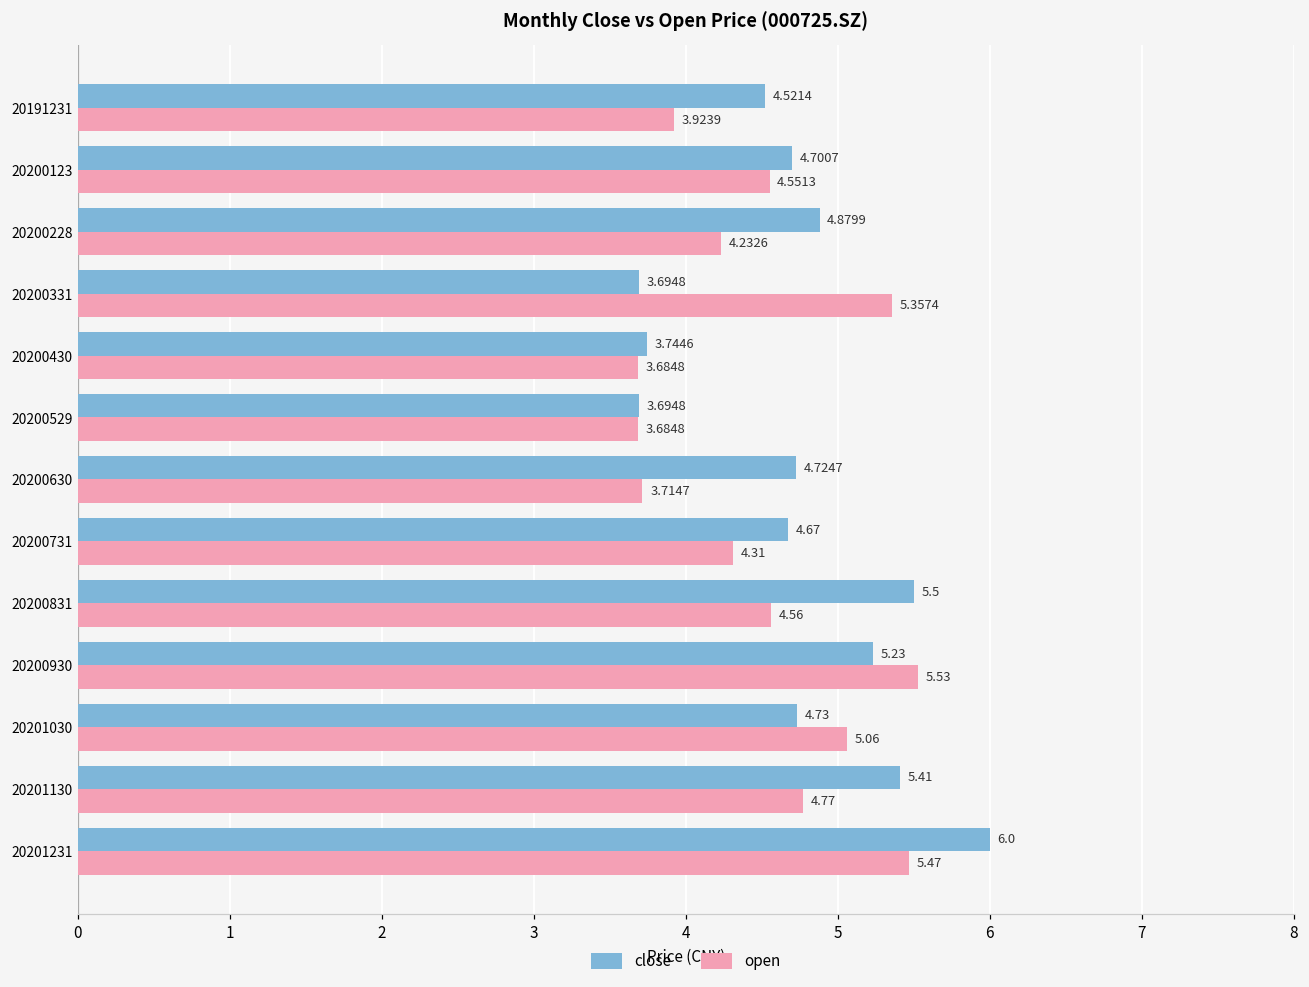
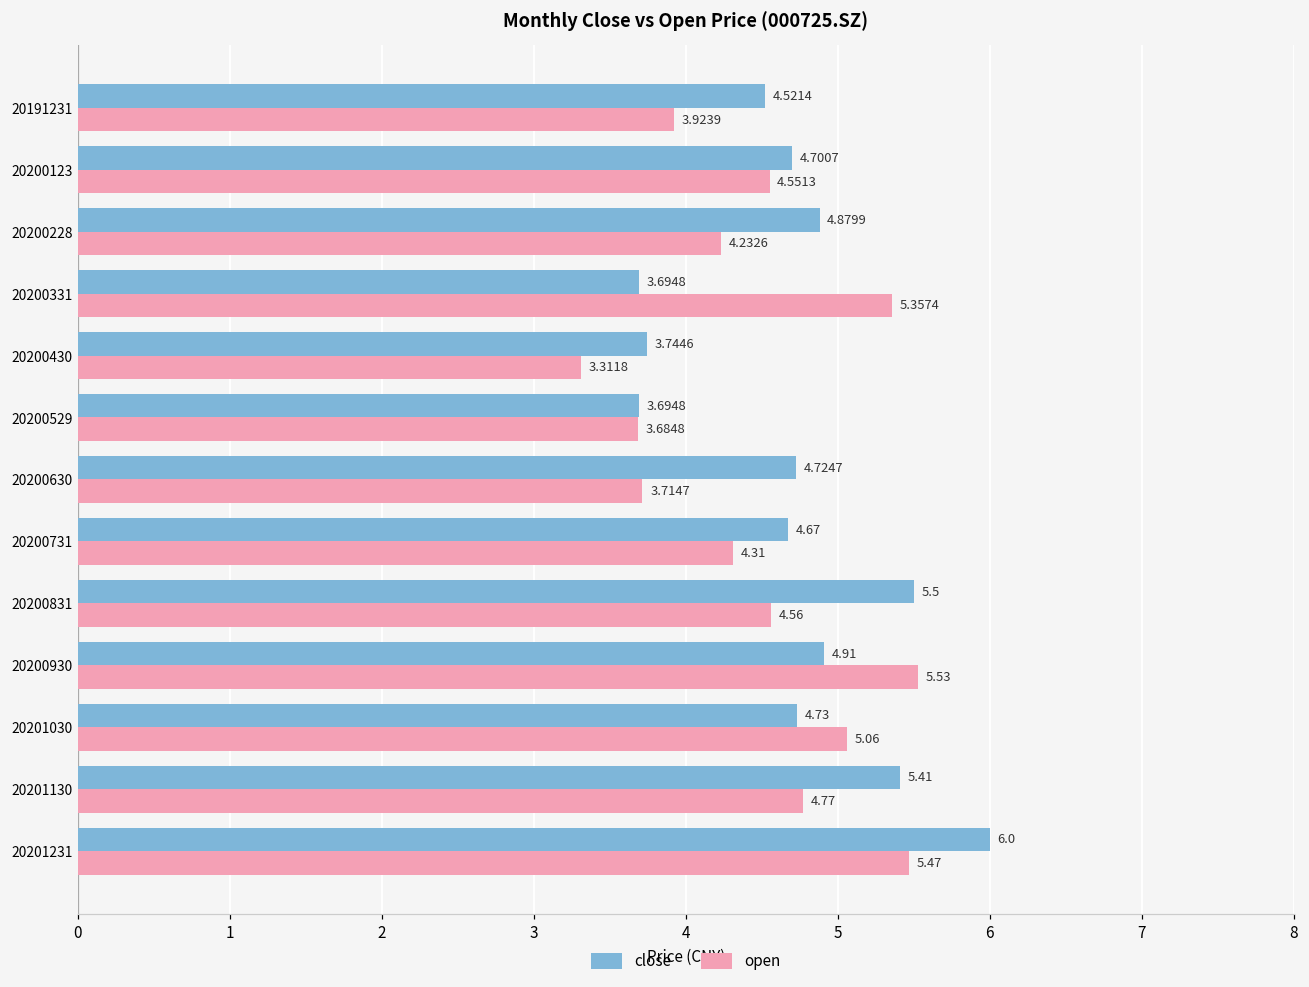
  {
    "close": {
      "20191231": 4.5214,
      "20200123": 4.7007,
      "20200228": 4.8799,
      "20200331": 3.6948,
      "20200430": 3.7446,
      "20200529": 3.6948,
      "20200630": 4.7247,
      "20200731": 4.67,
      "20200831": 5.5,
-     "20200930": 5.23,
+     "20200930": 4.91,
      "20201030": 4.73,
      "20201130": 5.41,
      "20201231": 6.0
    },
    "open": {
      "20191231": 3.9239,
      "20200123": 4.5513,
      "20200228": 4.2326,
      "20200331": 5.3574,
-     "20200430": 3.6848,
+     "20200430": 3.3118,
      "20200529": 3.6848,
      "20200630": 3.7147,
      "20200731": 4.31,
      "20200831": 4.56,
      "20200930": 5.53,
      "20201030": 5.06,
      "20201130": 4.77,
      "20201231": 5.47
    }
  }
